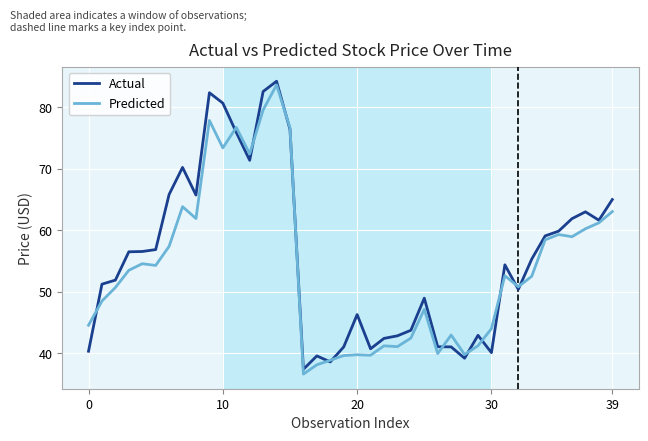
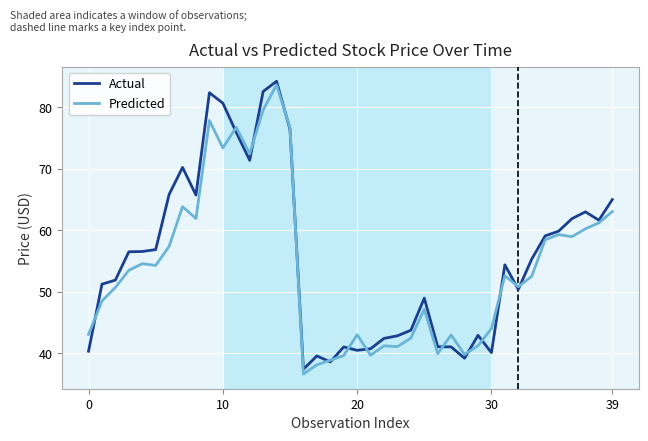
  {
    "Actual": {
      "0": 40,
      "10": 81,
-     "20": 46,
+     "20": 40,
      "30": 40,
      "39": 65
    },
    "Predicted": {
-     "0": 45,
+     "0": 43,
      "10": 73,
-     "20": 40,
+     "20": 43,
      "30": 44,
      "39": 63
    }
  }
